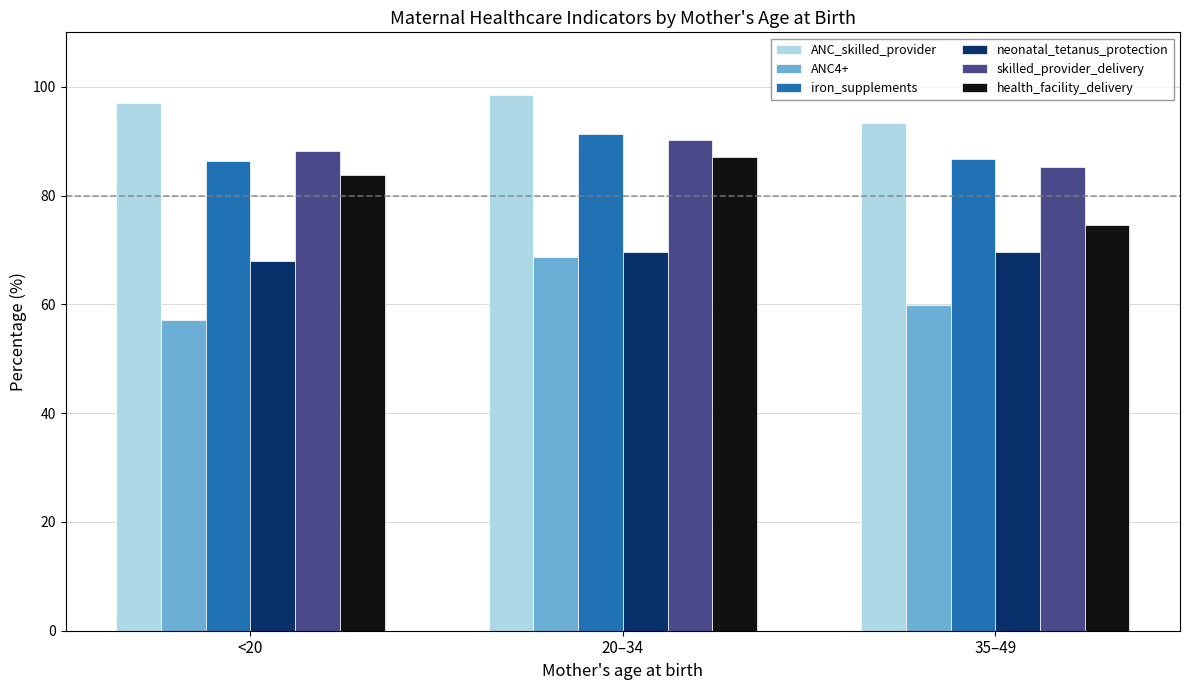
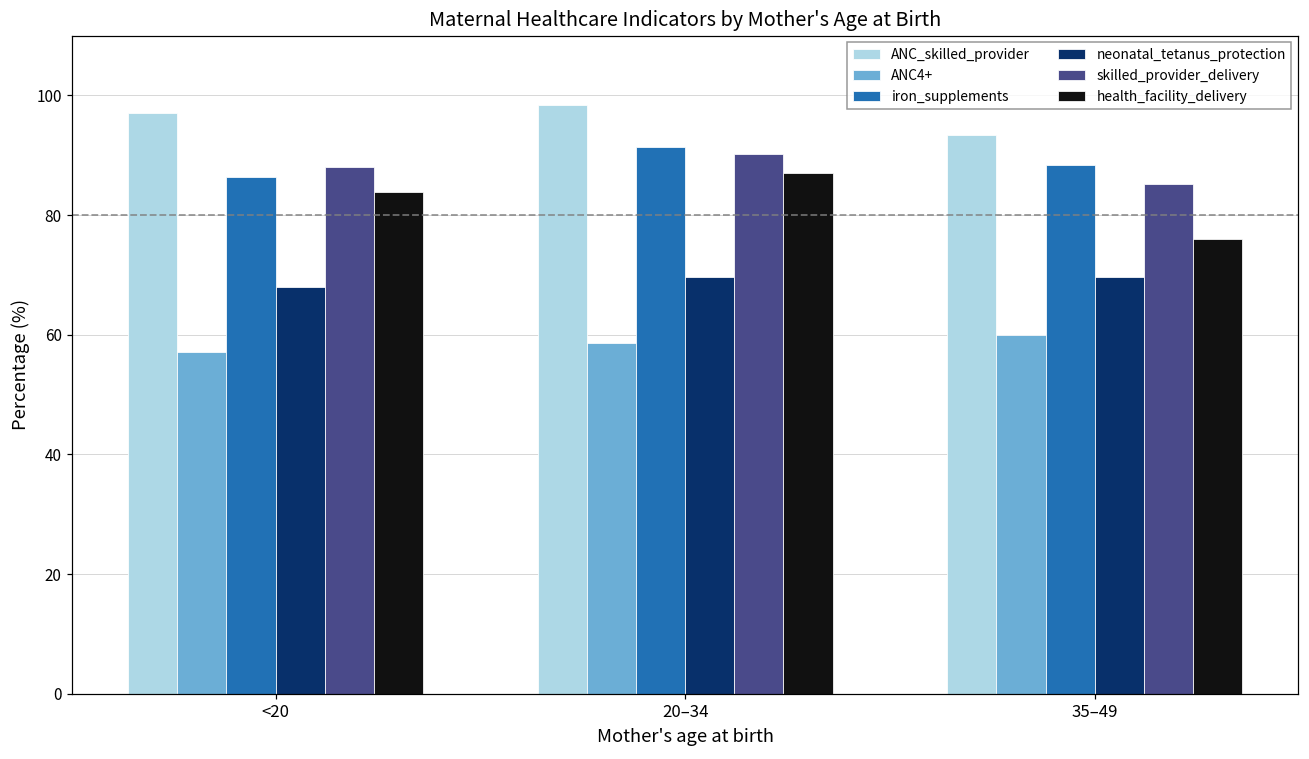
  {
    "ANC_skilled_provider": {
      "<20": 97,
      "20–34": 98,
      "35–49": 93
    },
    "ANC4+": {
      "<20": 57,
-     "20–34": 69,
+     "20–34": 59,
      "35–49": 60
    },
    "iron_supplements": {
      "<20": 86,
      "20–34": 91,
-     "35–49": 87
+     "35–49": 88
    },
    "neonatal_tetanus_protection": {
      "<20": 68,
      "20–34": 70,
      "35–49": 70
    },
    "skilled_provider_delivery": {
      "<20": 88,
      "20–34": 90,
      "35–49": 85
    },
    "health_facility_delivery": {
      "<20": 84,
      "20–34": 87,
-     "35–49": 75
+     "35–49": 76
    }
  }
